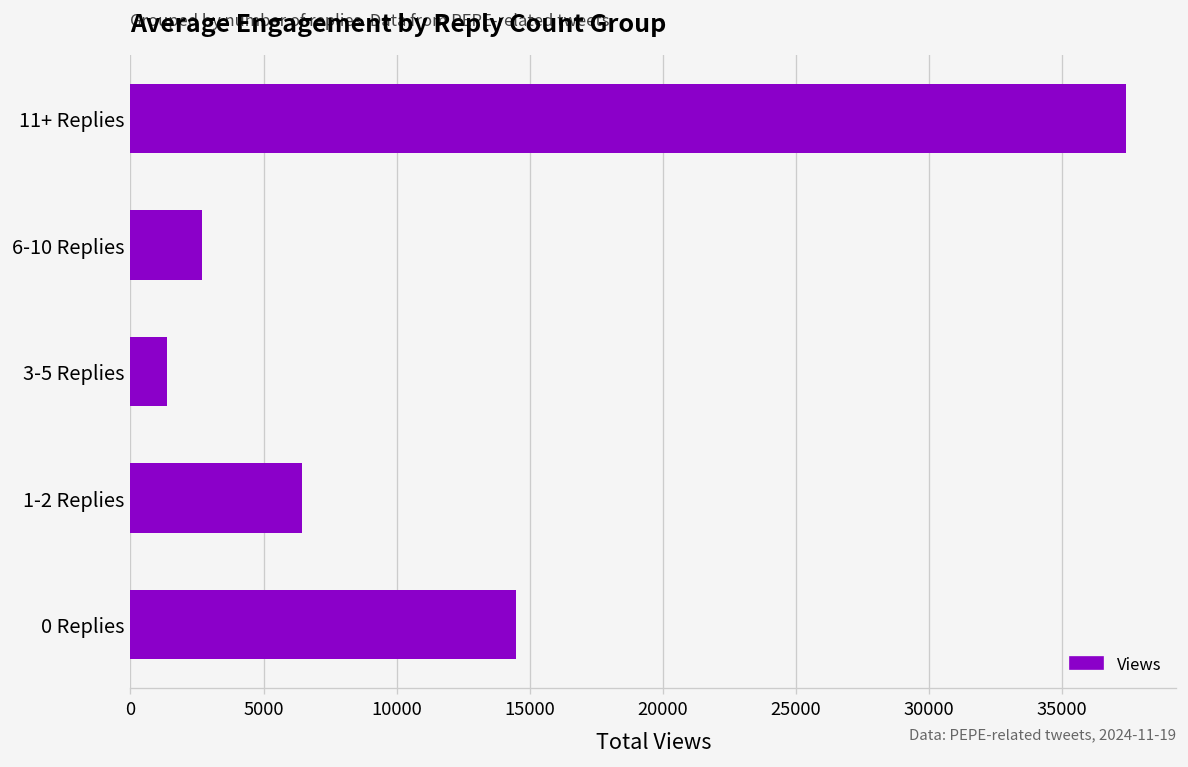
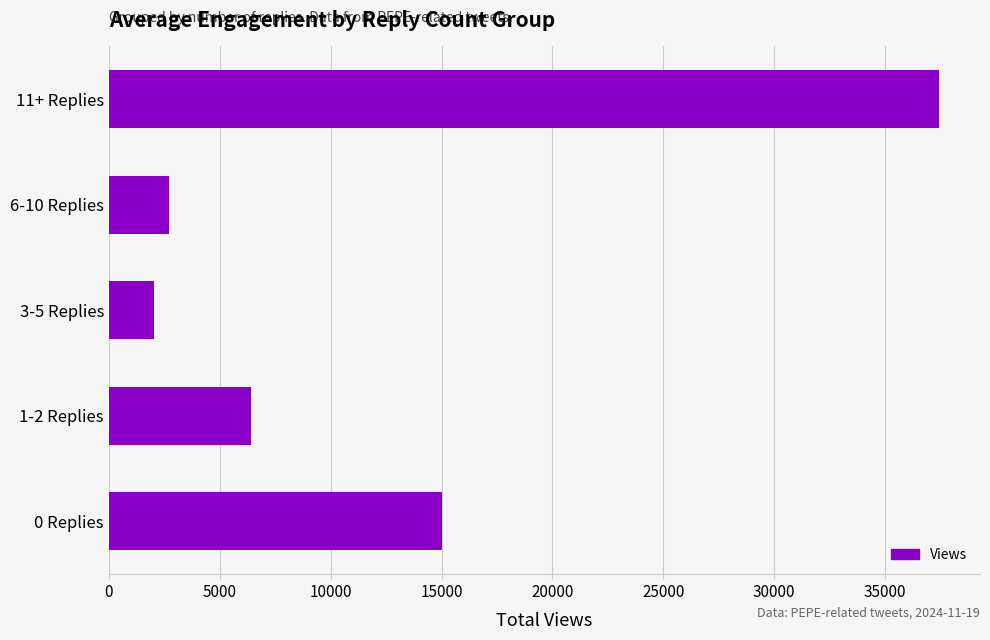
  {
    "11+ Replies": 37400,
    "6-10 Replies": 2700,
-   "3-5 Replies": 1400,
+   "3-5 Replies": 2000,
    "1-2 Replies": 6400,
-   "0 Replies": 14500
+   "0 Replies": 15000
  }
